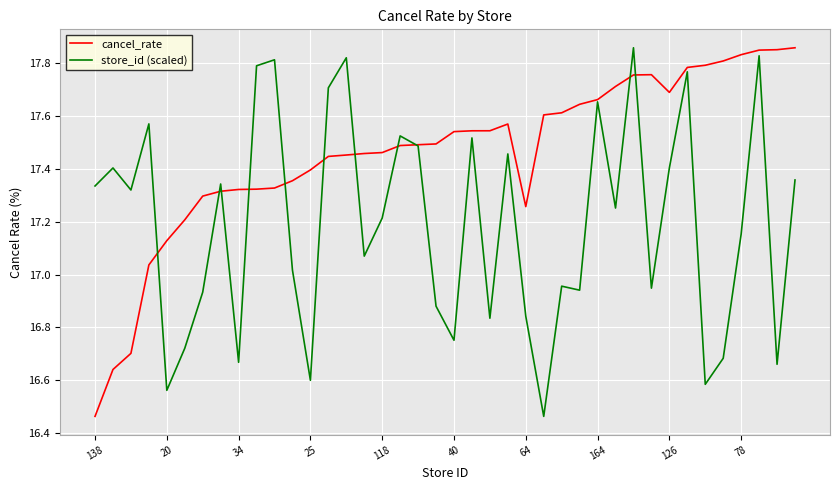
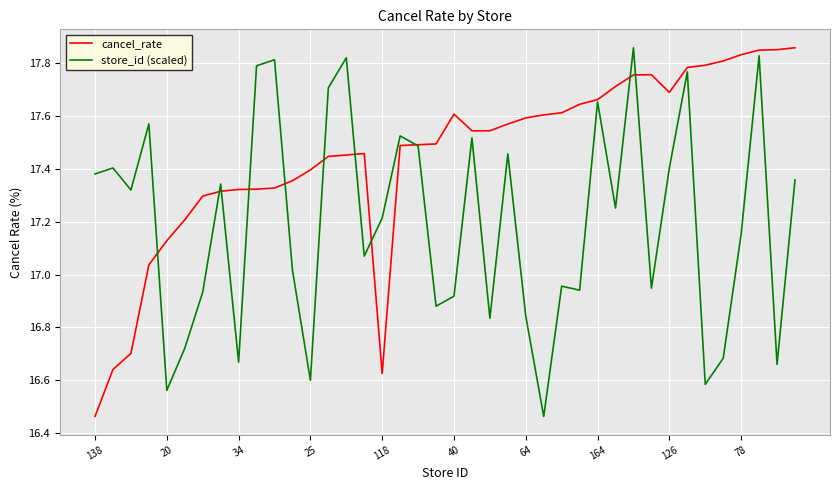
  {
    "cancel_rate": {
      "138": 16.46,
      "20": 17.13,
-     "118": 17.46,
-     "40": 17.54,
-     "64": 17.26,
+     "118": 16.63,
+     "40": 17.61,
+     "64": 17.59,
      "126": 17.69,
      "78": 17.83
    },
    "store_id (scaled)": {
-     "138": 17.33,
+     "138": 17.38,
      "20": 16.56,
      "118": 17.21,
-     "40": 16.75,
+     "40": 16.92,
      "64": 16.84,
      "126": 17.40,
      "78": 17.15
    }
  }
